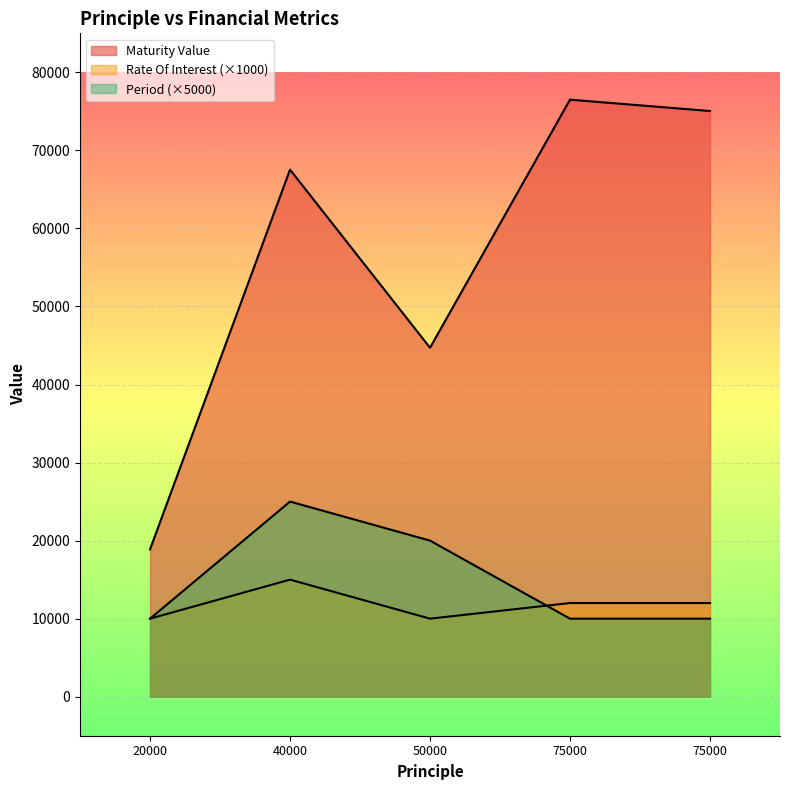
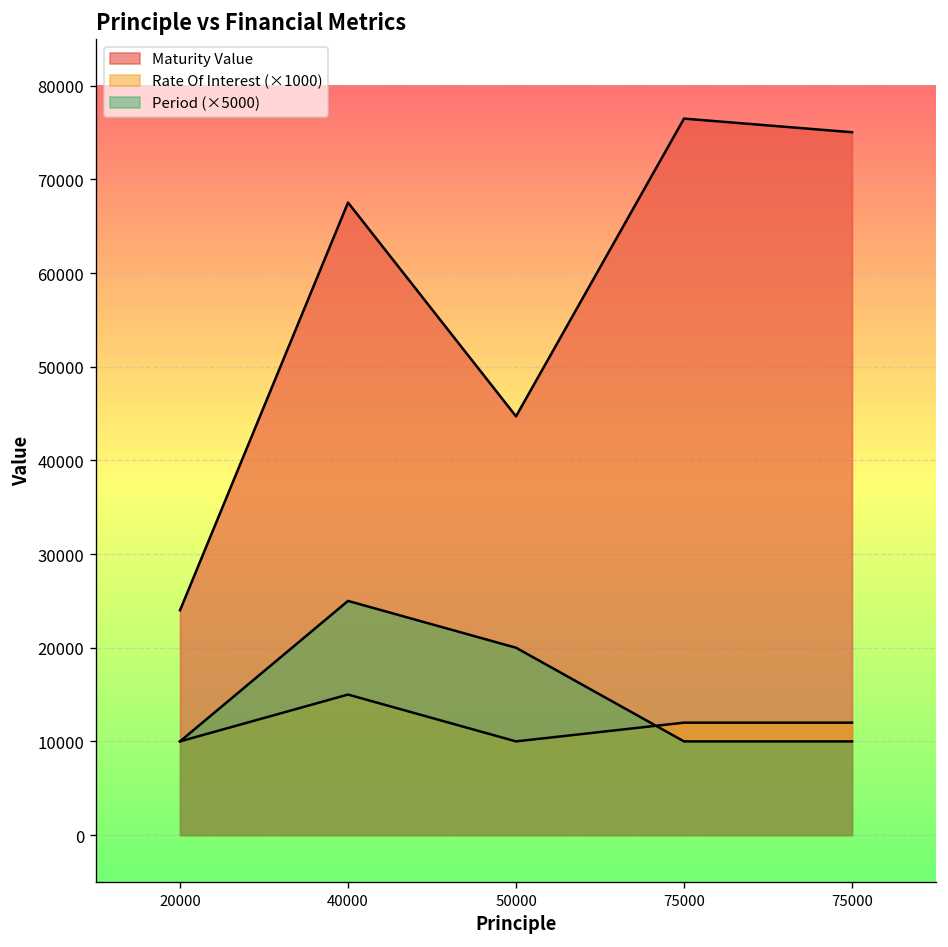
  {
    "Maturity Value": {
-     "20000": 19000,
+     "20000": 24000,
      "40000": 68000,
      "50000": 45000
    },
    "Rate Of Interest (×1000)": {
      "40000": 15000,
      "50000": 10000
    },
    "Period (×5000)": {
      "40000": 25000,
      "50000": 20000
    }
  }
